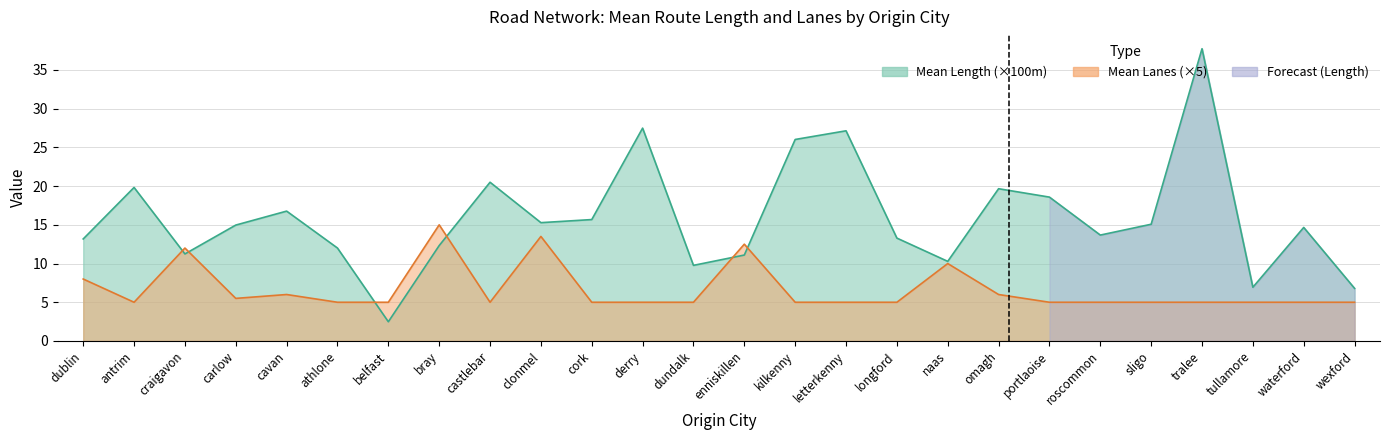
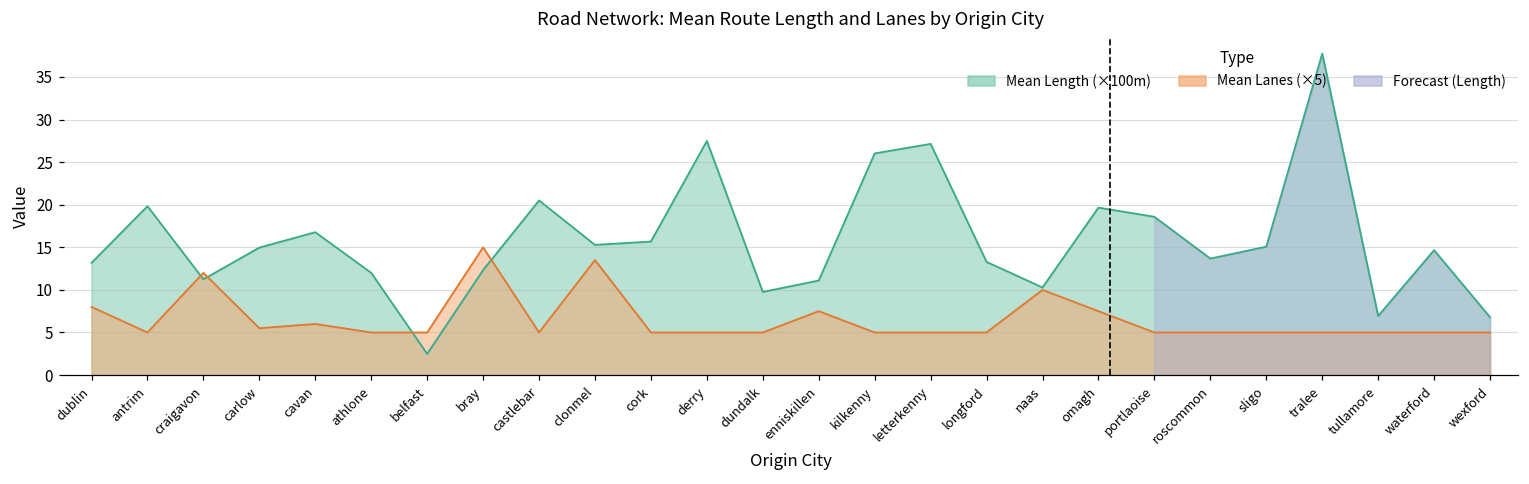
  {
    "Mean Lanes (×5)": {
      "dublin": 8,
      "antrim": 5,
      "craigavon": 12,
      "carlow": 6,
      "cavan": 6,
      "athlone": 5,
      "belfast": 5,
      "bray": 15,
      "castlebar": 5,
      "clonmel": 14,
      "cork": 5,
      "derry": 5,
      "dundalk": 5,
-     "enniskillen": 13,
+     "enniskillen": 8,
      "kilkenny": 5,
      "letterkenny": 5,
      "longford": 5,
-     "omagh": 6,
+     "omagh": 8,
      "portlaoise": 5,
      "roscommon": 5,
      "sligo": 5,
      "tralee": 5,
      "tullamore": 5,
      "waterford": 5,
      "wexford": 5
    }
  }
